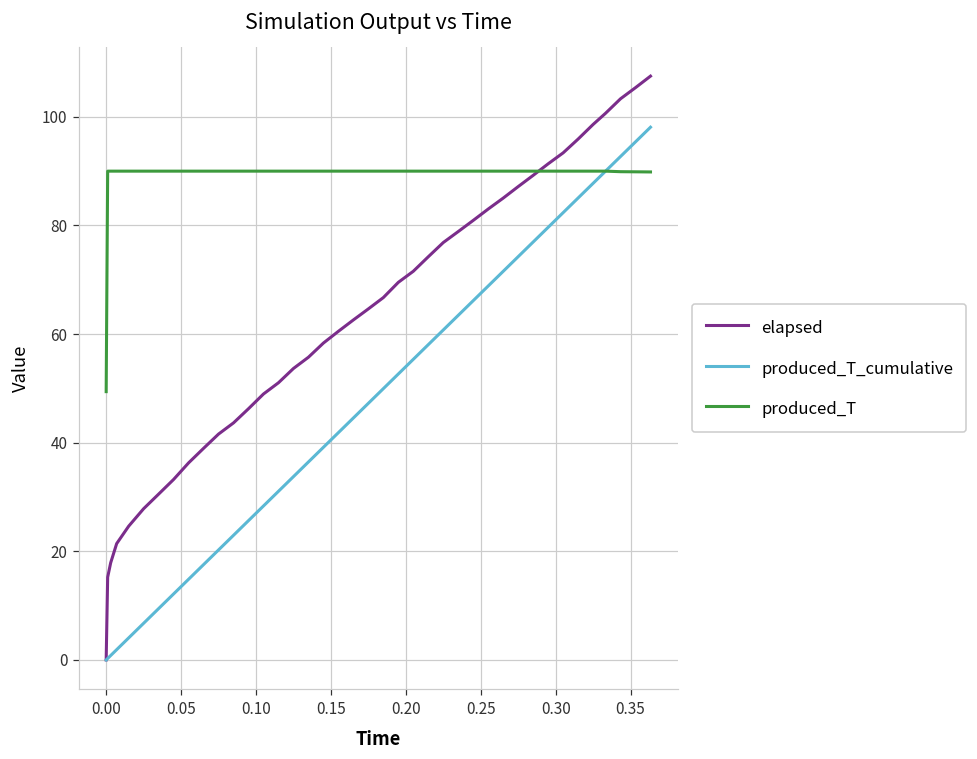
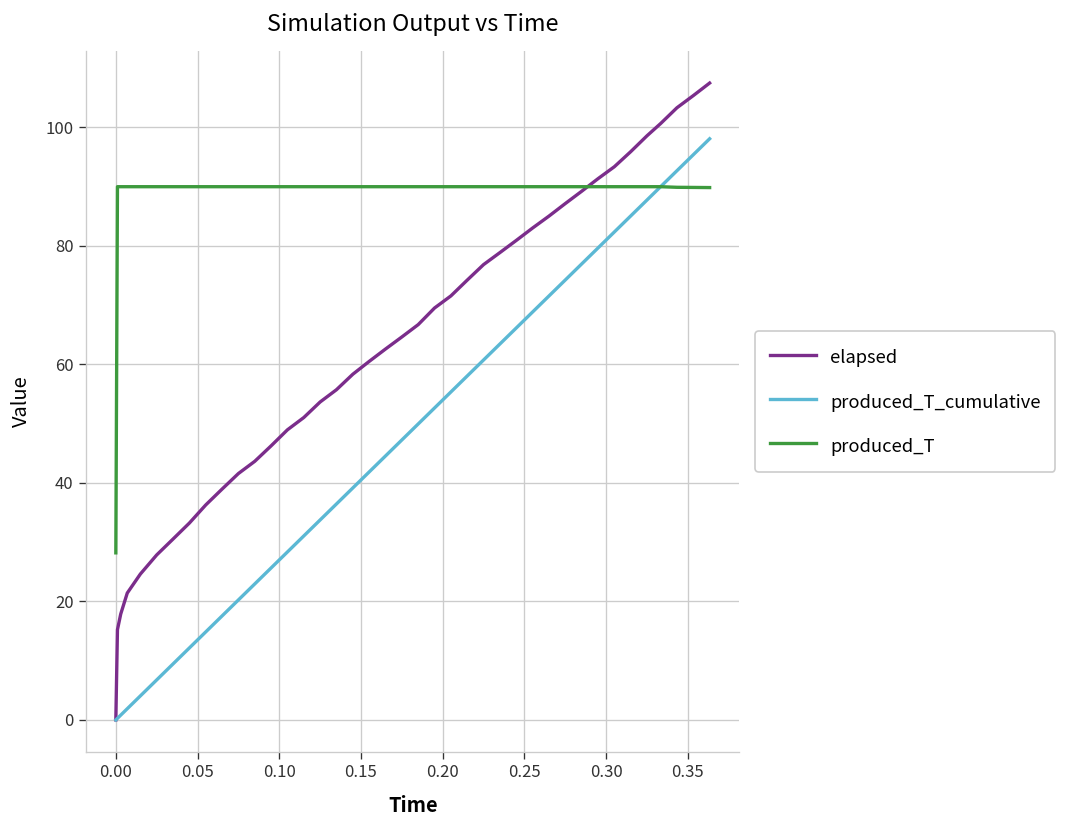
  {
    "produced_T": {
-     "0.00": 49
+     "0.00": 28
    }
  }
